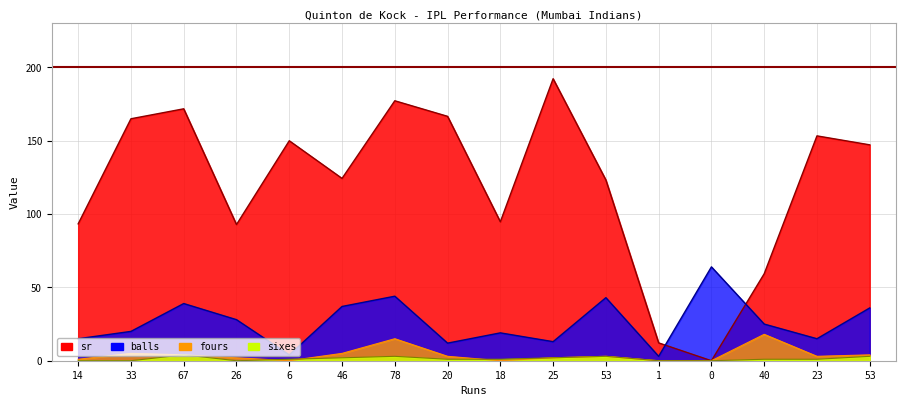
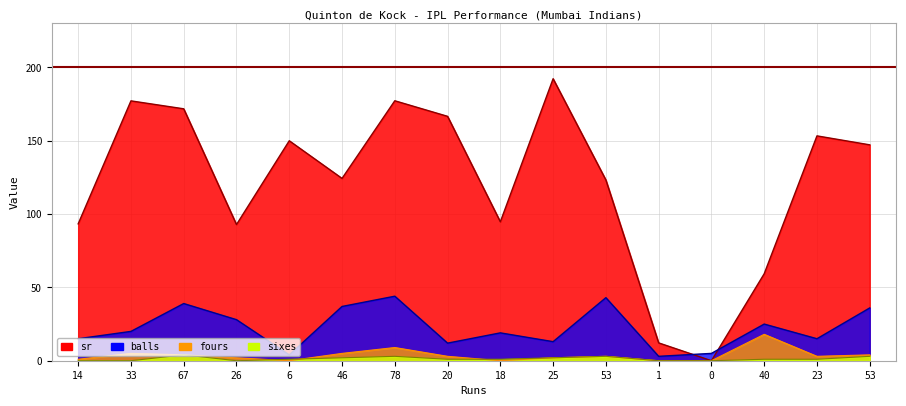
  {
    "sr": {
      "14": 93,
-     "33": 165,
+     "33": 177,
      "67": 172,
      "26": 93,
      "6": 150,
      "46": 124,
      "78": 177,
      "20": 167,
      "18": 95,
      "25": 192,
      "1": 12,
      "40": 59,
      "23": 153
    },
    "balls": {
      "33": 20,
      "67": 39,
      "26": 28,
      "46": 37,
      "78": 44,
      "20": 12,
      "18": 19,
      "25": 13,
      "1": 3,
-     "0": 64,
+     "0": 5,
      "40": 25,
      "23": 15
    },
    "fours": {
      "26": 2,
      "46": 5,
-     "78": 15,
+     "78": 9,
      "20": 3,
      "40": 18,
      "23": 3
    },
    "sixes": {
      "33": 0,
      "26": 0,
      "46": 2,
      "78": 3,
      "20": 1,
      "40": 1,
      "23": 1
    }
  }
